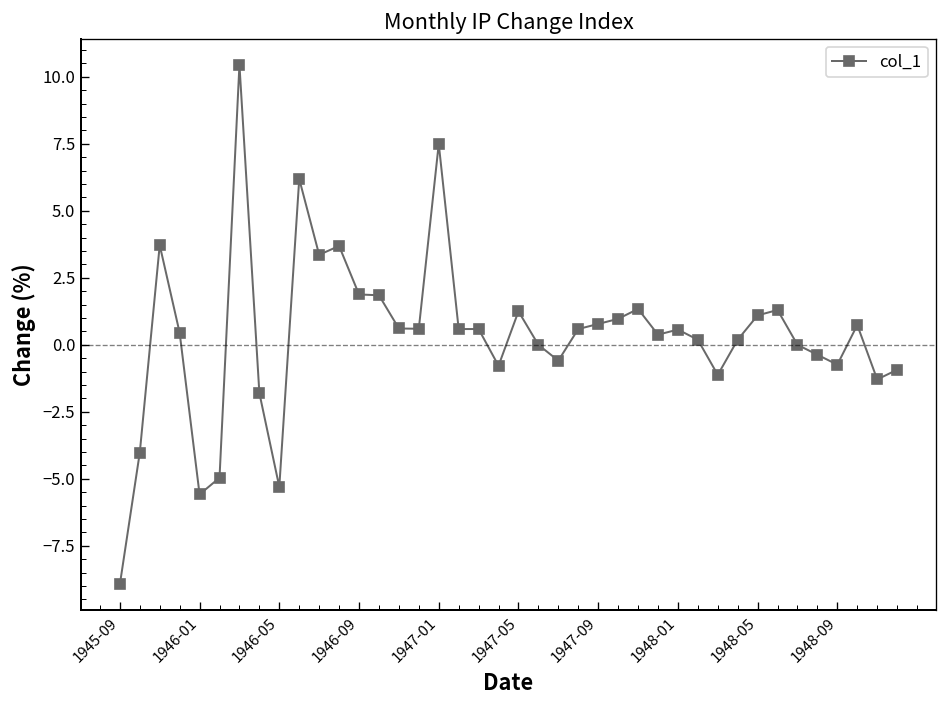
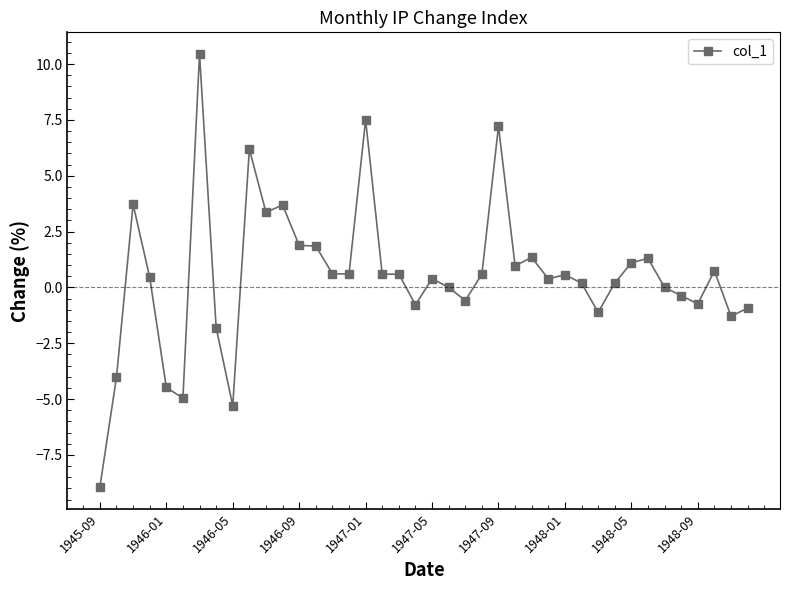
  {
    "1945-09": -8.9,
-   "1946-01": -5.6,
+   "1946-01": -4.5,
    "1946-05": -5.3,
    "1946-09": 1.9,
    "1947-01": 7.5,
-   "1947-05": 1.3,
-   "1947-09": 0.8,
+   "1947-05": 0.4,
+   "1947-09": 7.2,
    "1948-01": 0.6,
    "1948-05": 1.1,
    "1948-09": -0.7
  }
